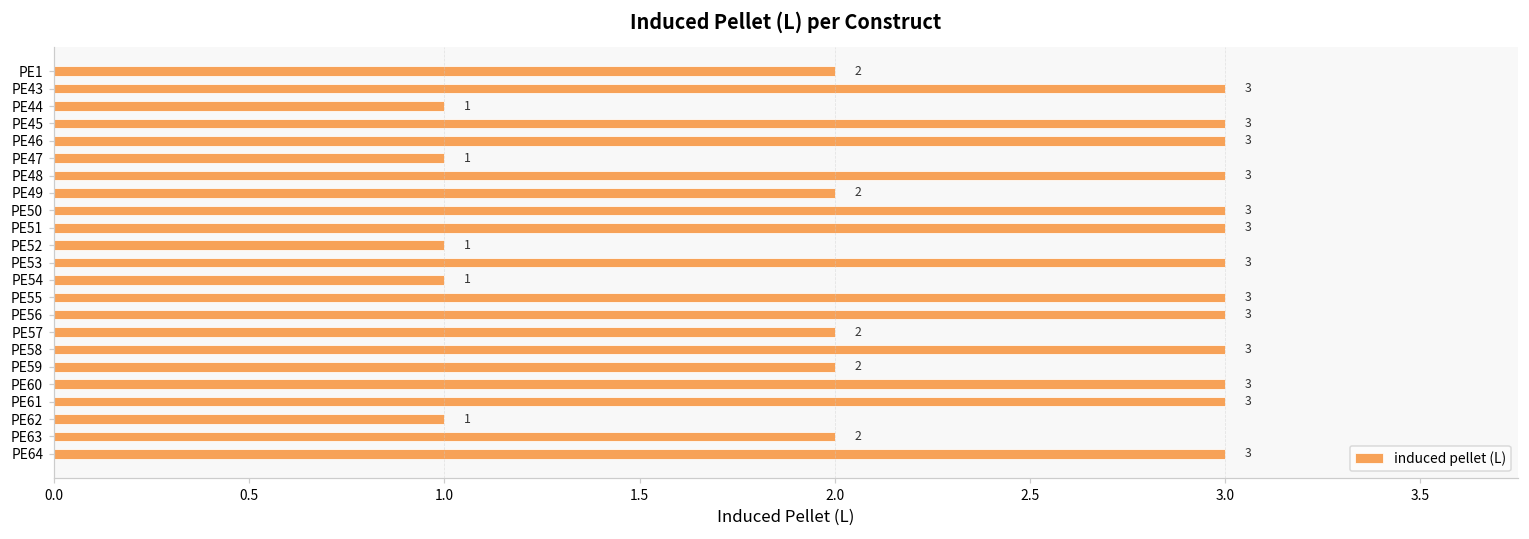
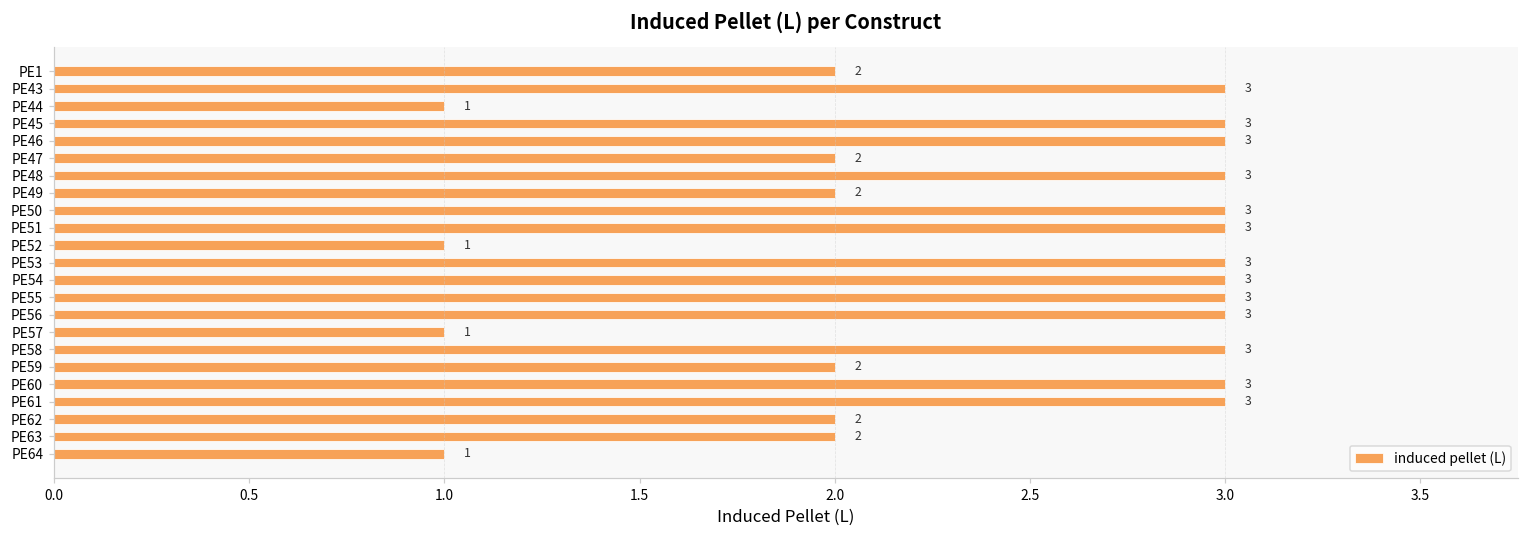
  {
    "PE1": 2,
    "PE43": 3,
    "PE44": 1,
    "PE45": 3,
    "PE46": 3,
-   "PE47": 1,
+   "PE47": 2,
    "PE48": 3,
    "PE49": 2,
    "PE50": 3,
    "PE51": 3,
    "PE52": 1,
    "PE53": 3,
-   "PE54": 1,
+   "PE54": 3,
    "PE55": 3,
    "PE56": 3,
-   "PE57": 2,
+   "PE57": 1,
    "PE58": 3,
    "PE59": 2,
    "PE60": 3,
    "PE61": 3,
-   "PE62": 1,
+   "PE62": 2,
    "PE63": 2,
-   "PE64": 3
+   "PE64": 1
  }
